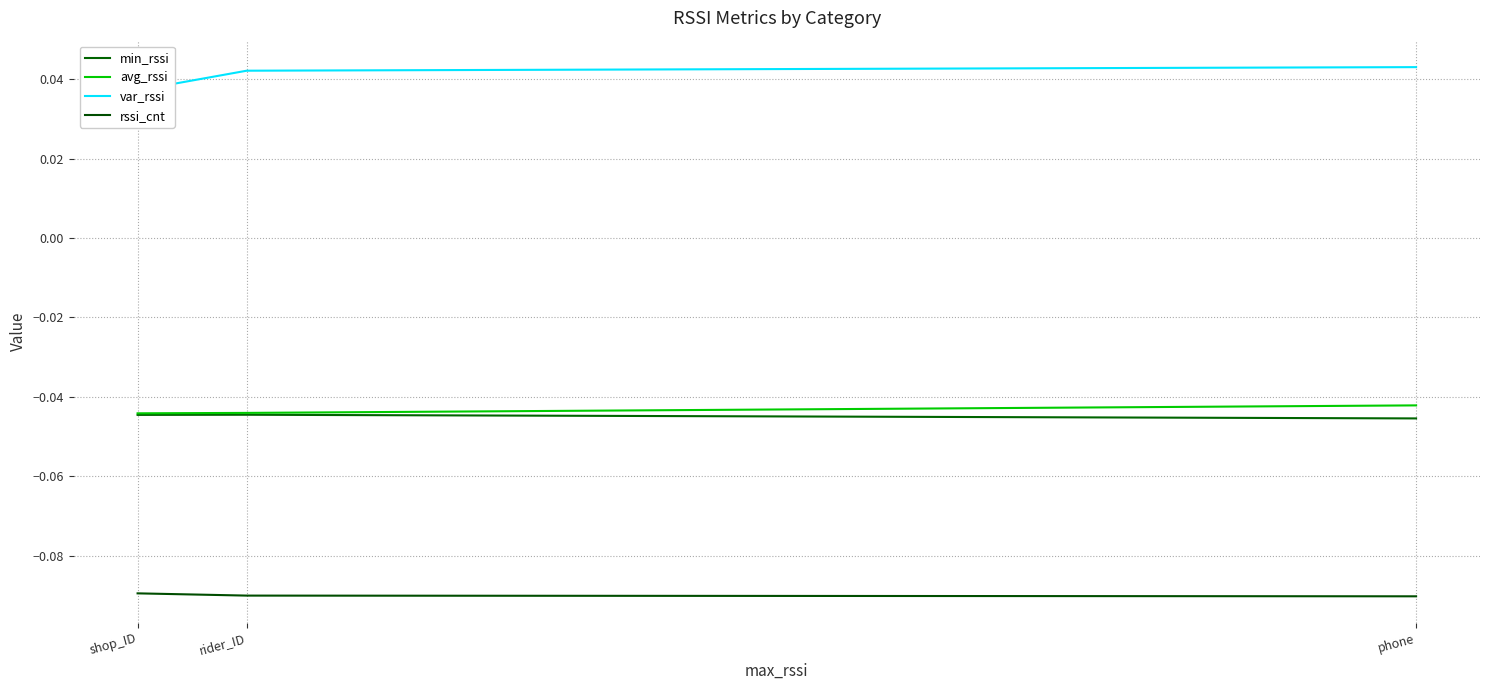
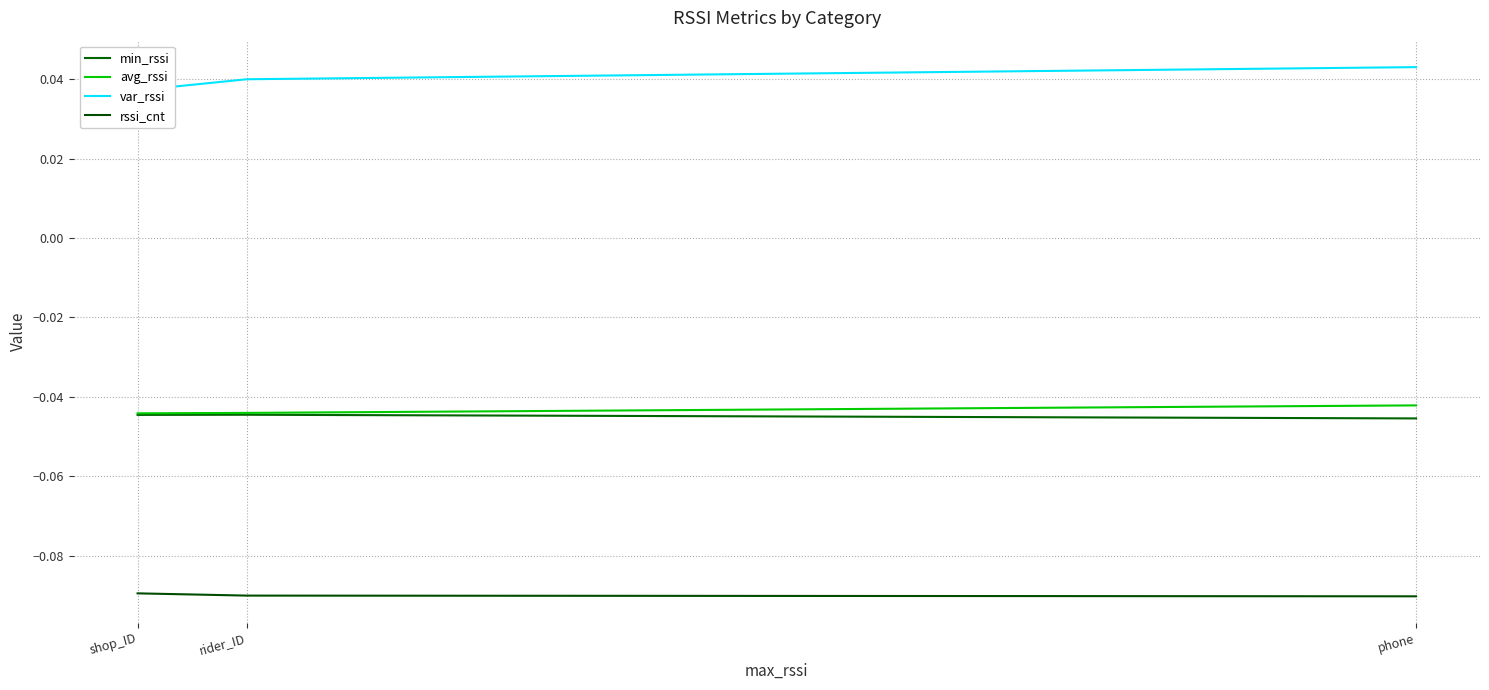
  {
    "avg_rssi": {
      "phone": -0.042
    },
    "var_rssi": {
-     "rider_ID": 0.042,
+     "rider_ID": 0.040,
      "phone": 0.043
    }
  }
